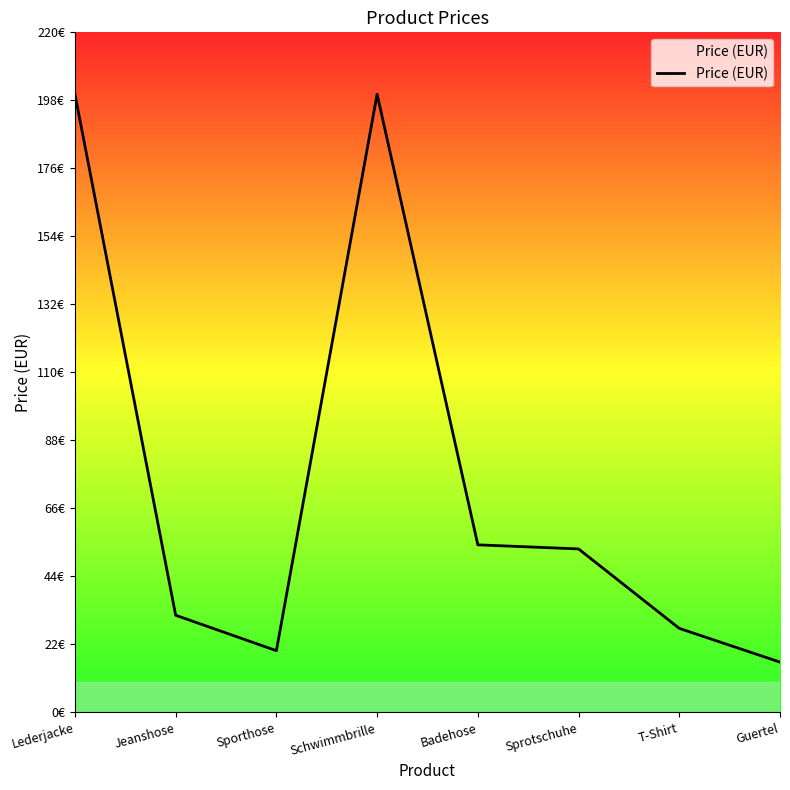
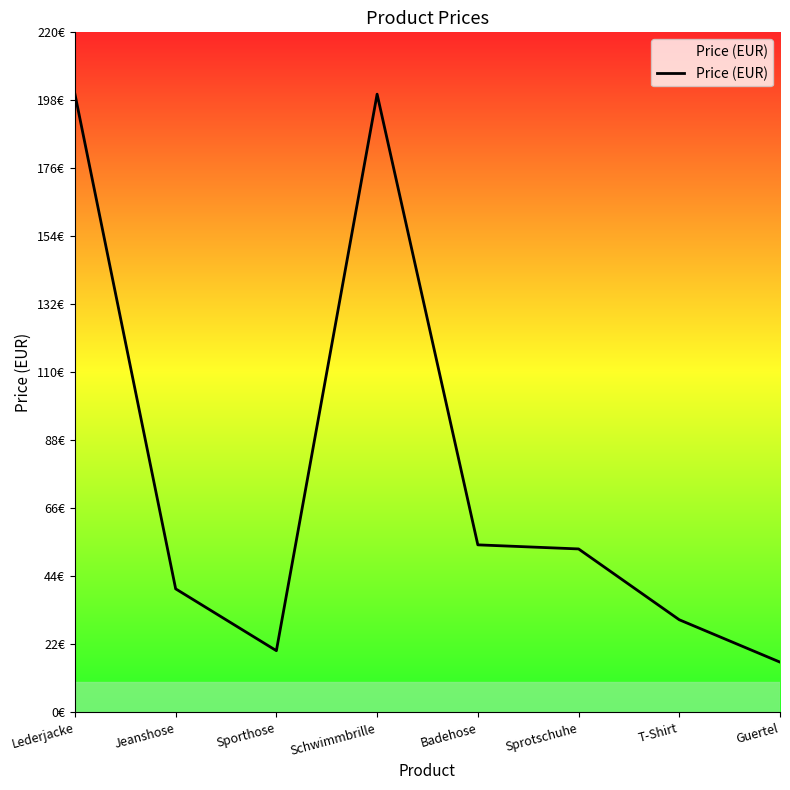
  {
    "Lederjacke": "200€",
-   "Jeanshose": "31€",
+   "Jeanshose": "40€",
    "Sporthose": "20€",
    "Schwimmbrille": "200€",
    "Badehose": "54€",
    "Sprotschuhe": "53€",
-   "T-Shirt": "27€",
+   "T-Shirt": "30€",
    "Guertel": "16€"
  }
